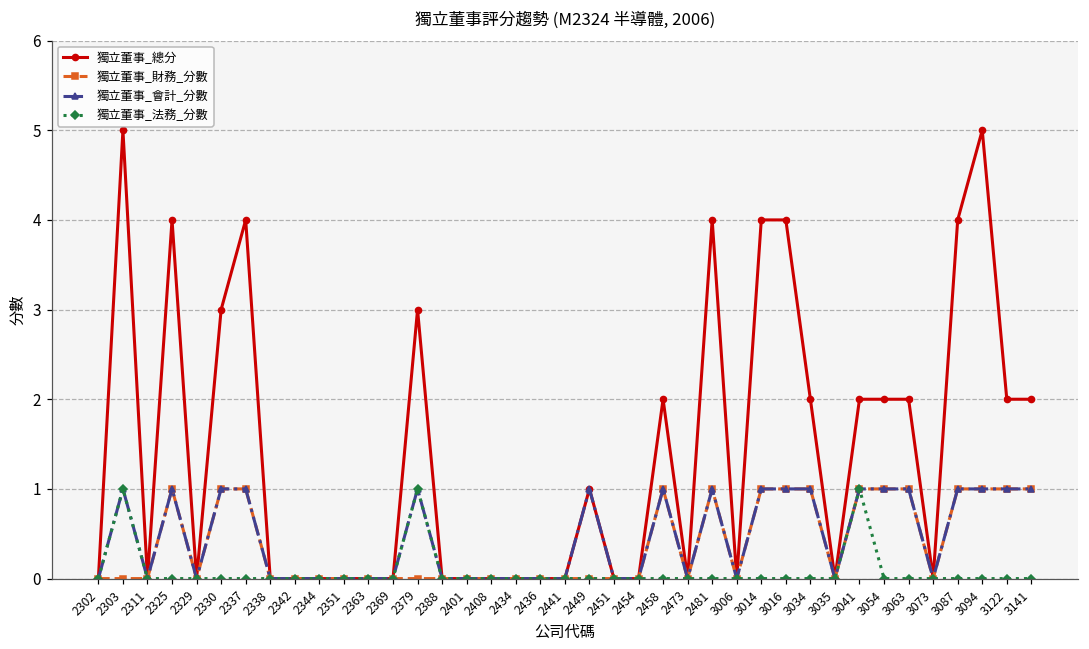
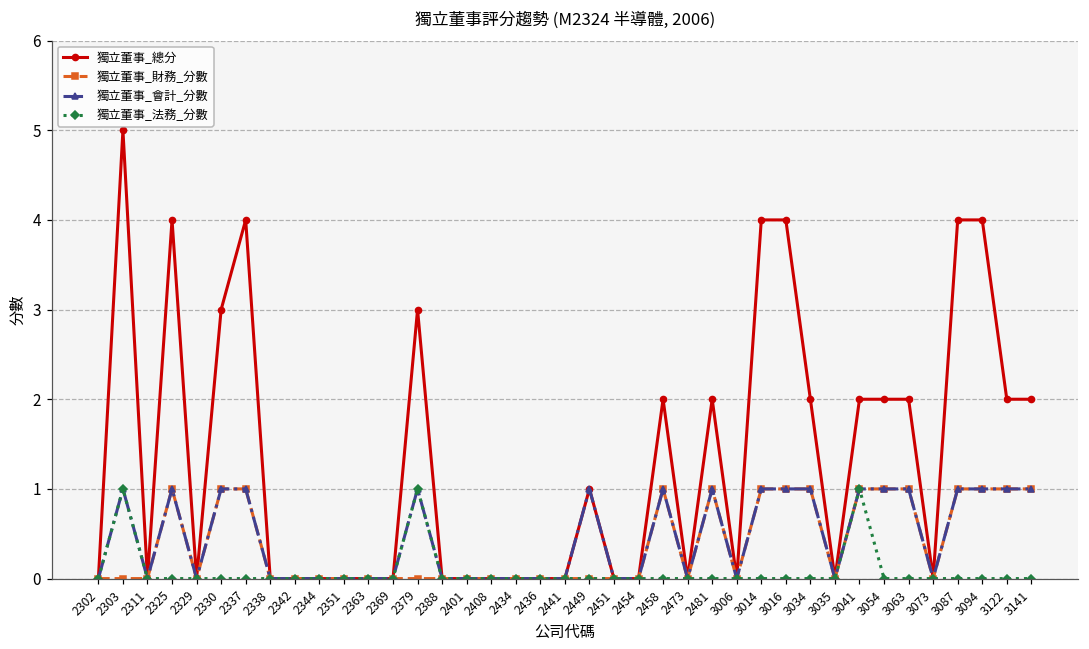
  {
    "獨立董事_總分": {
      "2303": 5,
      "2325": 4,
      "2330": 3,
      "2337": 4,
      "2379": 3,
      "2458": 2,
-     "2481": 4,
+     "2481": 2,
      "3014": 4,
      "3016": 4,
      "3034": 2,
      "3041": 2,
      "3054": 2,
      "3063": 2,
      "3087": 4,
-     "3094": 5,
+     "3094": 4,
      "3122": 2,
      "3141": 2
    },
    "獨立董事_財務_分數": {
      "2303": 0,
      "2379": 0
    },
    "獨立董事_法務_分數": {
      "2325": 0,
      "2330": 0,
      "2337": 0,
      "2458": 0,
      "2481": 0,
      "3014": 0,
      "3016": 0,
      "3034": 0,
      "3054": 0,
      "3063": 0,
      "3087": 0,
      "3094": 0,
      "3122": 0,
      "3141": 0
    }
  }
